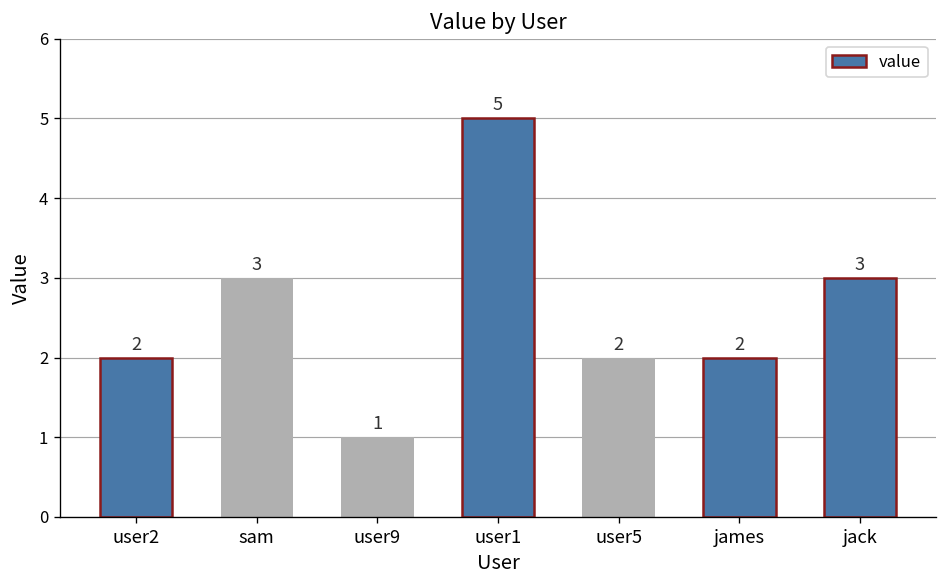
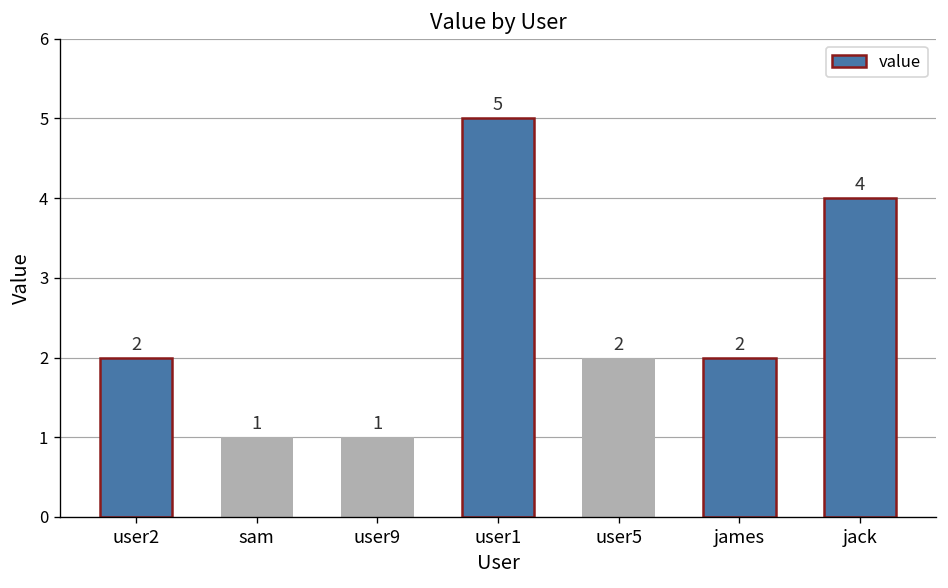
  {
    "user2": 2,
-   "sam": 3,
+   "sam": 1,
    "user9": 1,
    "user1": 5,
    "user5": 2,
    "james": 2,
-   "jack": 3
+   "jack": 4
  }
